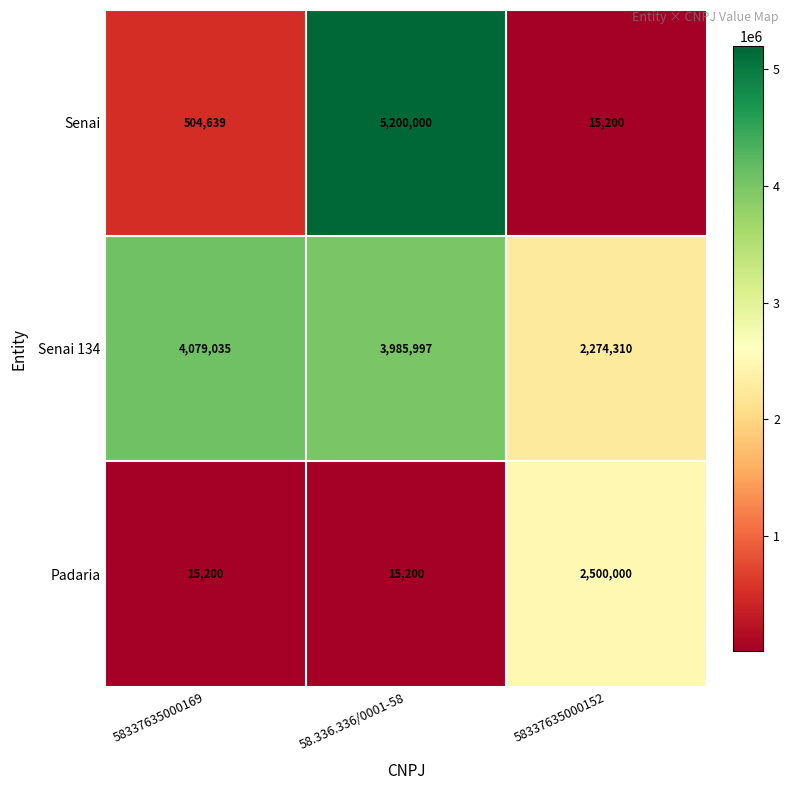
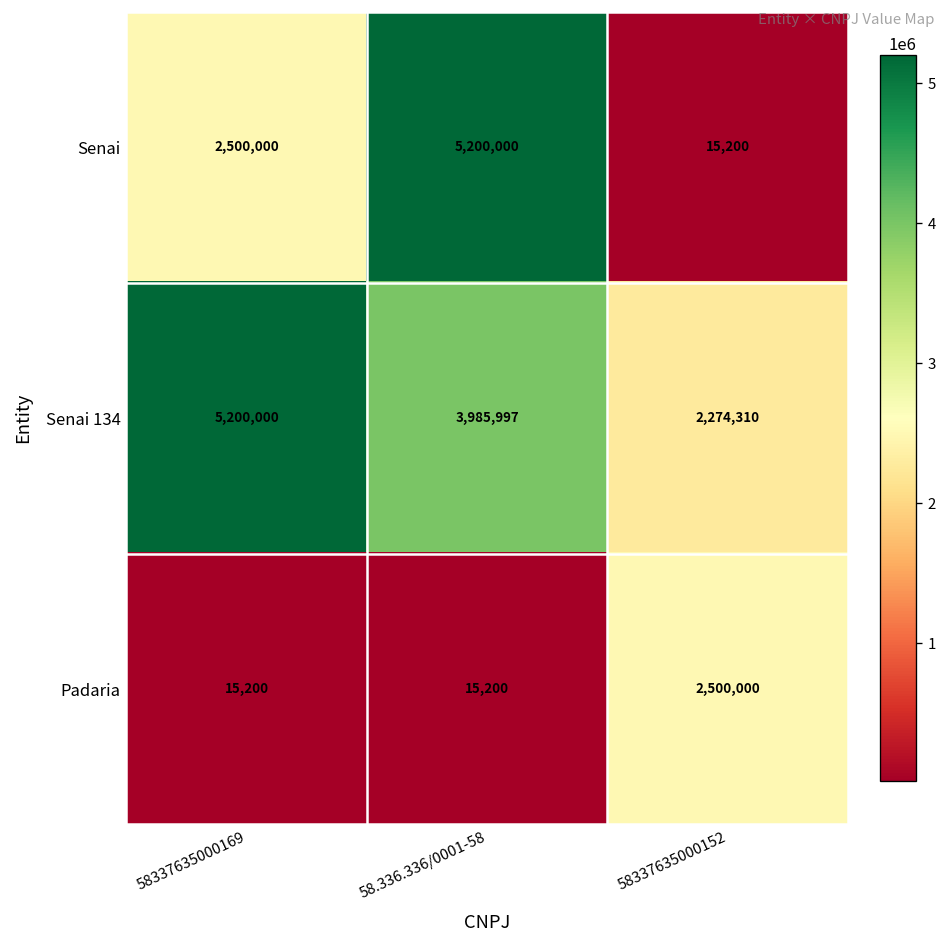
  {
    "Senai": {
-     "58337635000169": "504,639",
+     "58337635000169": "2,500,000",
      "58.336.336/0001-58": "5,200,000",
      "58337635000152": "15,200"
    },
    "Senai 134": {
-     "58337635000169": "4,079,035",
+     "58337635000169": "5,200,000",
      "58.336.336/0001-58": "3,985,997",
      "58337635000152": "2,274,310"
    },
    "Padaria": {
      "58337635000169": "15,200",
      "58.336.336/0001-58": "15,200",
      "58337635000152": "2,500,000"
    }
  }
